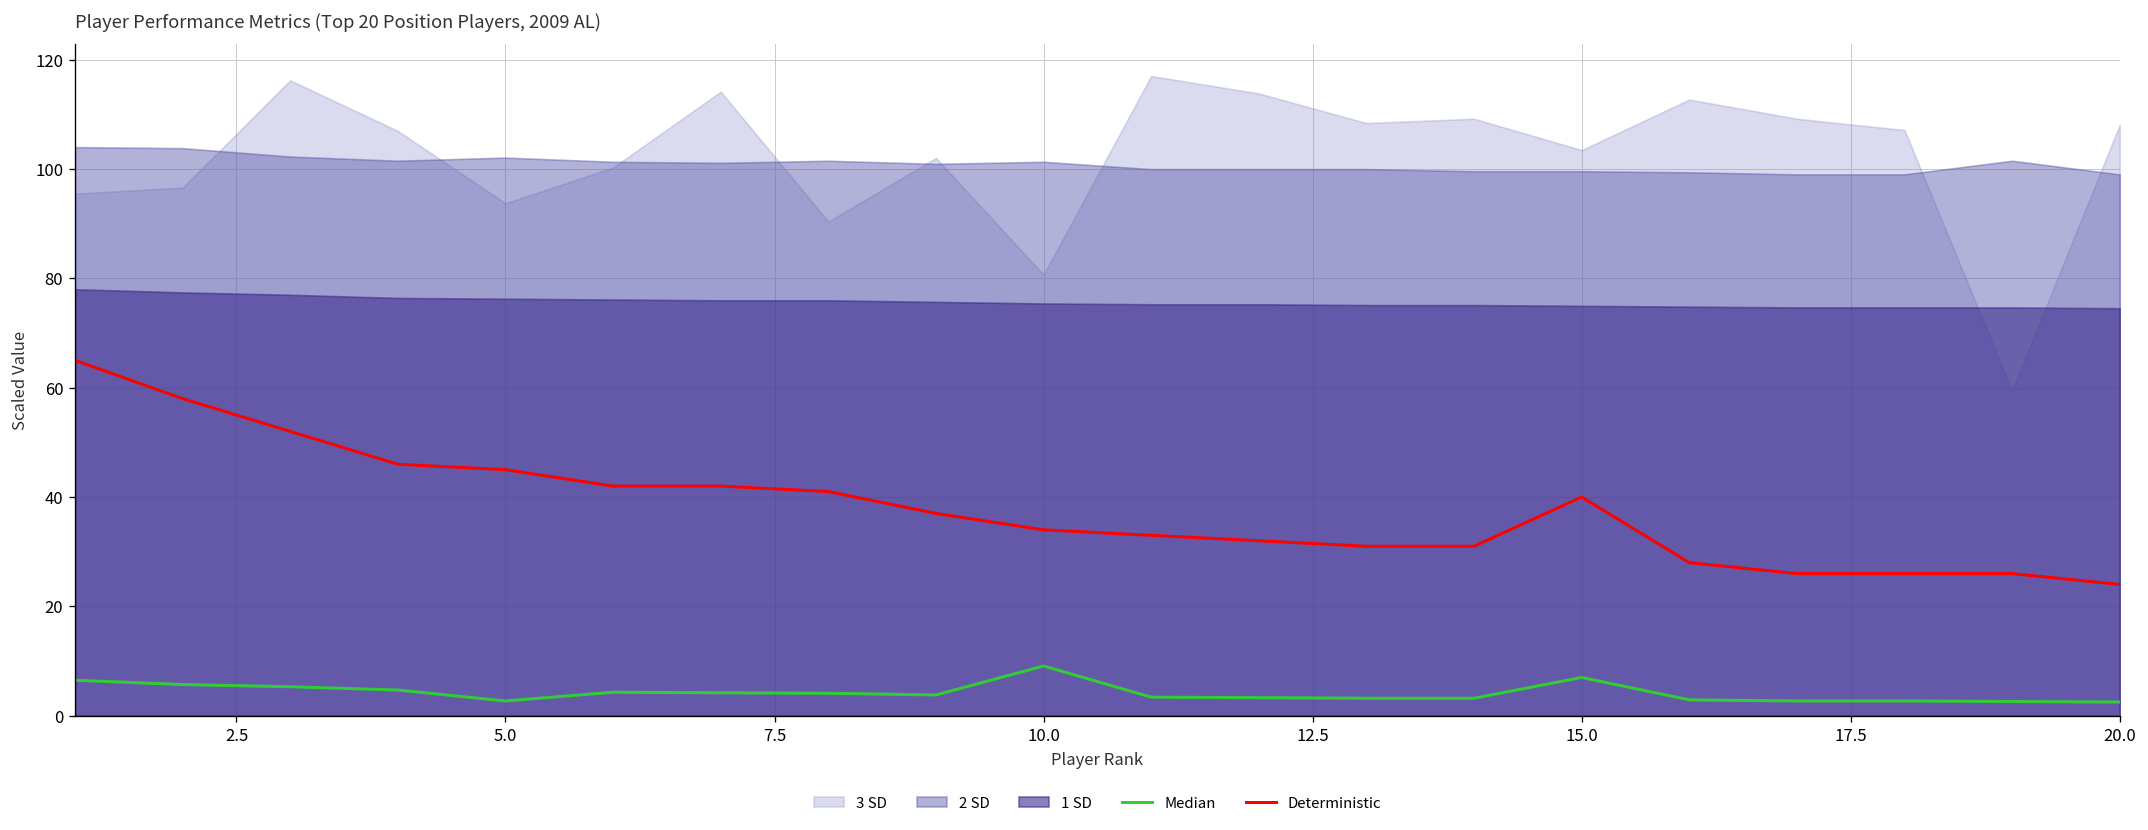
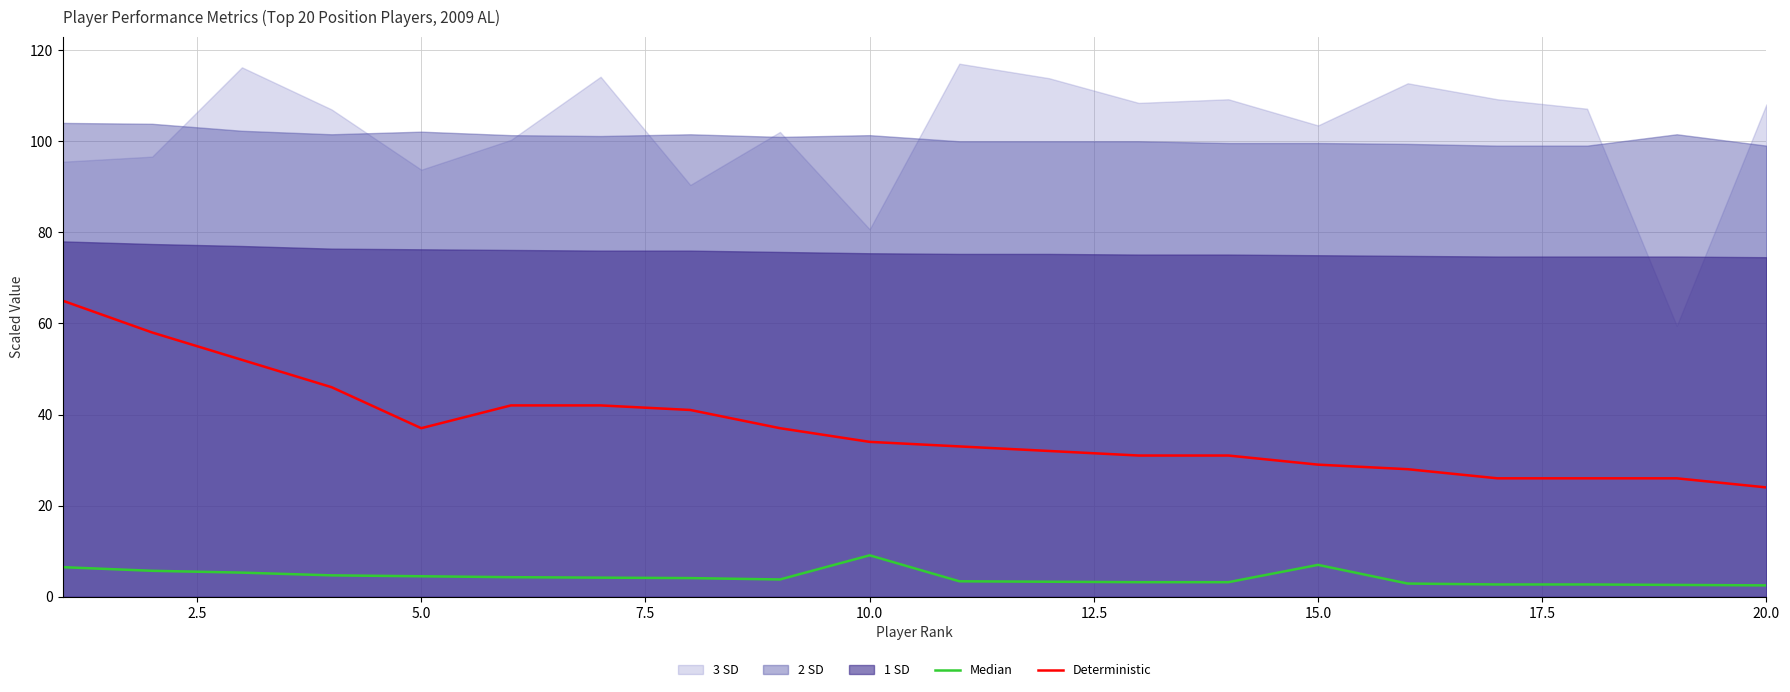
  {
    "Median": {
-     "5.0": 3,
+     "5.0": 5,
      "10.0": 9,
      "15.0": 7,
      "20.0": 3
    },
    "3 SD": {
      "5.0": 94,
      "10.0": 81,
      "15.0": 103,
      "20.0": 108
    },
    "Deterministic": {
-     "5.0": 45,
+     "5.0": 37,
      "10.0": 34,
-     "15.0": 40,
+     "15.0": 29,
      "20.0": 24
    }
  }
